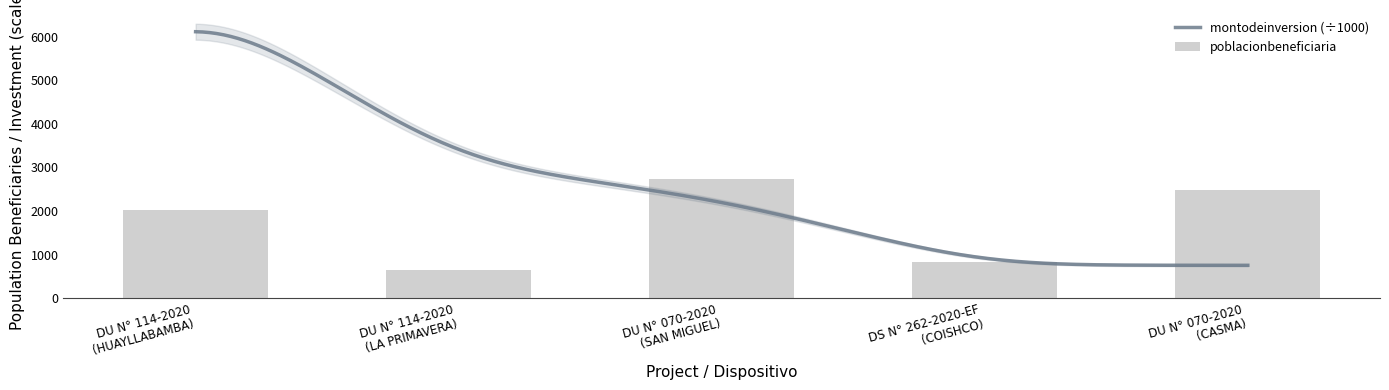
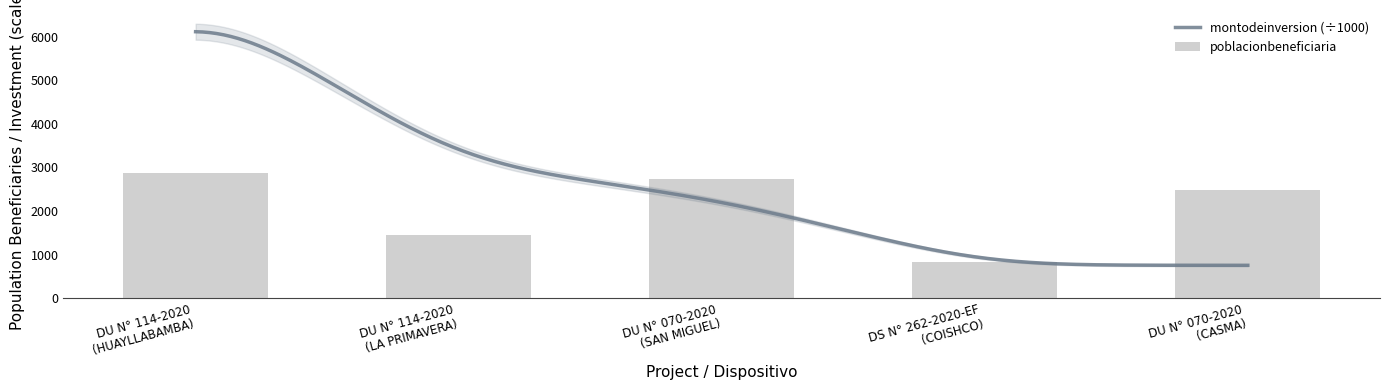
  {
    "poblacionbeneficiaria": {
-     "DU N° 114-2020 (HUAYLLABAMBA)": 2000,
-     "DU N° 114-2020 (LA PRIMAVERA)": 600,
+     "DU N° 114-2020 (HUAYLLABAMBA)": 2900,
+     "DU N° 114-2020 (LA PRIMAVERA)": 1400,
      "DU N° 070-2020 (SAN MIGUEL)": 2700,
      "DS N° 262-2020-EF (COISHCO)": 800,
      "DU N° 070-2020 (CASMA)": 2500
    }
  }
